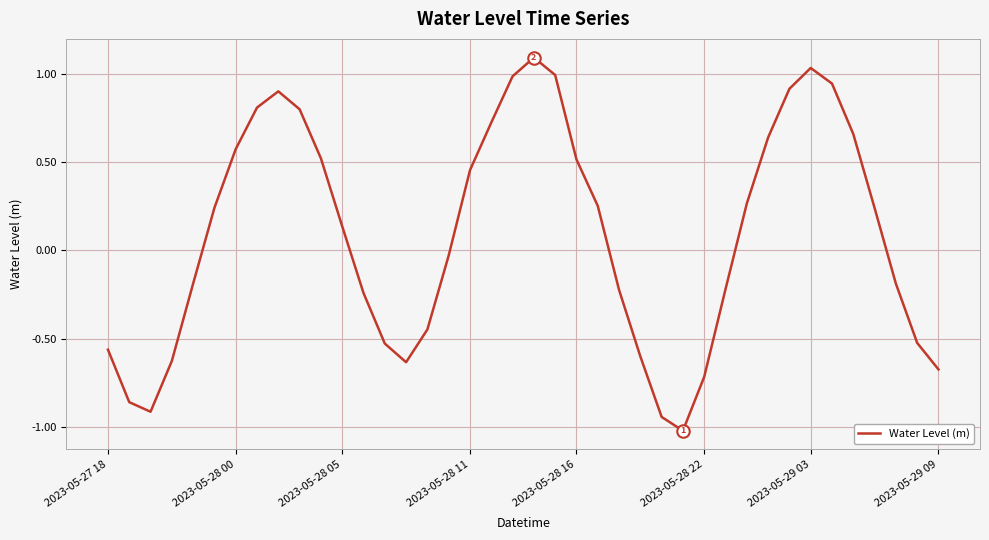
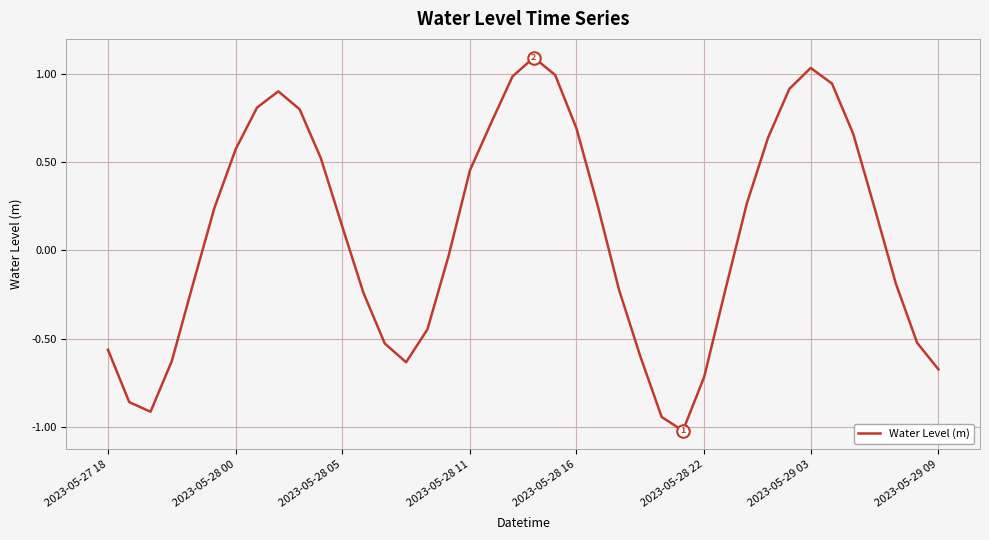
  {
    "Water Level (m)": {
      "2023-05-27 18": -0.56,
      "2023-05-28 00": 0.57,
      "2023-05-28 05": 0.14,
      "2023-05-28 11": 0.45,
-     "2023-05-28 16": 0.52,
+     "2023-05-28 16": 0.69,
      "2023-05-28 22": -0.72,
      "2023-05-29 03": 1.03,
      "2023-05-29 09": -0.67
    }
  }
